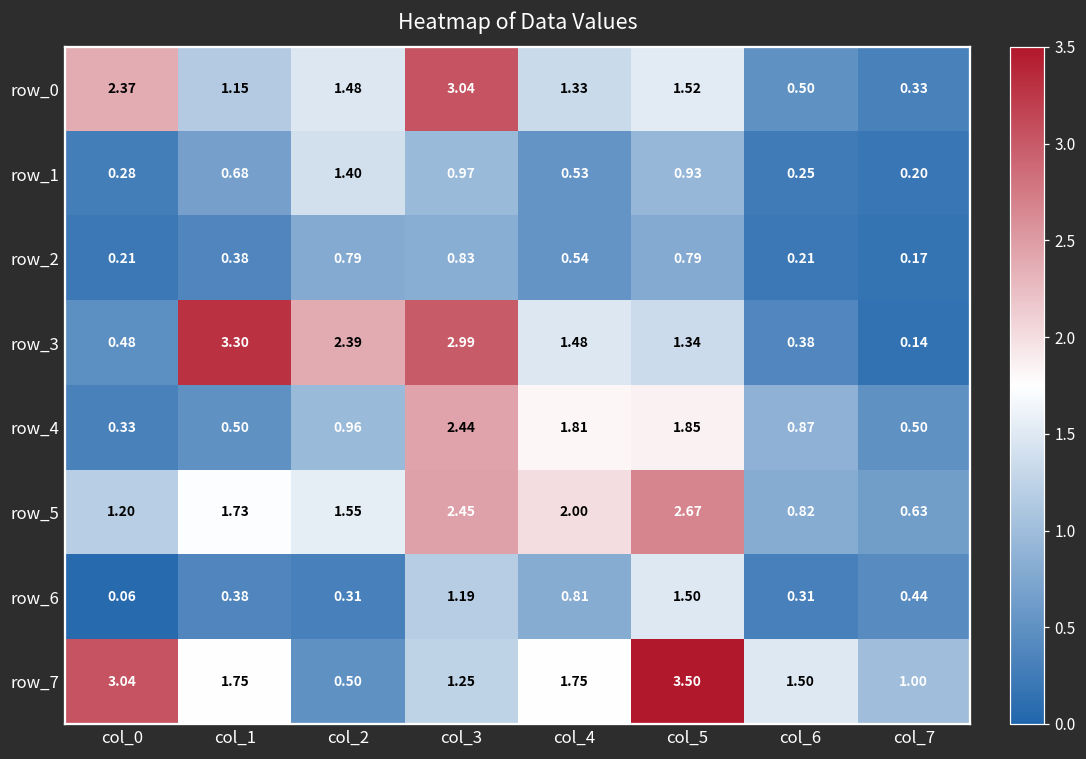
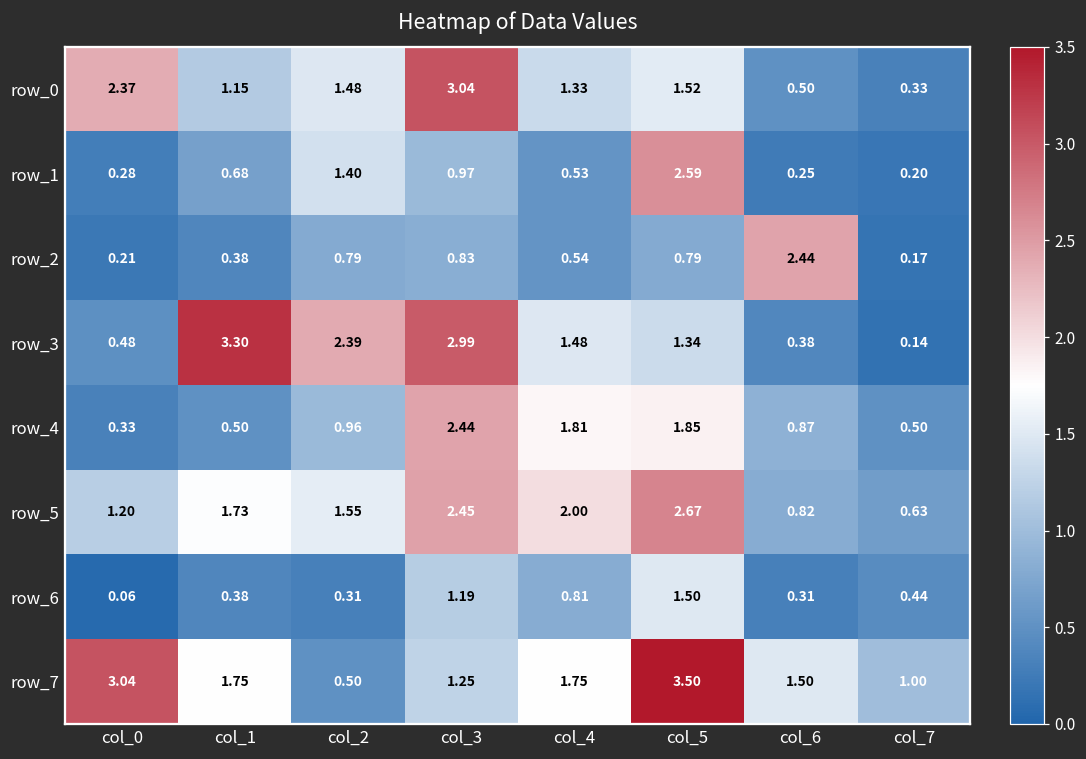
  {
    "row_0": {
      "col_0": 2.37,
      "col_1": 1.15,
      "col_2": 1.48,
      "col_3": 3.04,
      "col_4": 1.33,
      "col_5": 1.52,
      "col_6": 0.50,
      "col_7": 0.33
    },
    "row_1": {
      "col_0": 0.28,
      "col_1": 0.68,
      "col_2": 1.40,
      "col_3": 0.97,
      "col_4": 0.53,
-     "col_5": 0.93,
+     "col_5": 2.59,
      "col_6": 0.25,
      "col_7": 0.20
    },
    "row_2": {
      "col_0": 0.21,
      "col_1": 0.38,
      "col_2": 0.79,
      "col_3": 0.83,
      "col_4": 0.54,
      "col_5": 0.79,
-     "col_6": 0.21,
+     "col_6": 2.44,
      "col_7": 0.17
    },
    "row_3": {
      "col_0": 0.48,
      "col_1": 3.30,
      "col_2": 2.39,
      "col_3": 2.99,
      "col_4": 1.48,
      "col_5": 1.34,
      "col_6": 0.38,
      "col_7": 0.14
    },
    "row_4": {
      "col_0": 0.33,
      "col_1": 0.50,
      "col_2": 0.96,
      "col_3": 2.44,
      "col_4": 1.81,
      "col_5": 1.85,
      "col_6": 0.87,
      "col_7": 0.50
    },
    "row_5": {
      "col_0": 1.20,
      "col_1": 1.73,
      "col_2": 1.55,
      "col_3": 2.45,
      "col_4": 2.00,
      "col_5": 2.67,
      "col_6": 0.82,
      "col_7": 0.63
    },
    "row_6": {
      "col_0": 0.06,
      "col_1": 0.38,
      "col_2": 0.31,
      "col_3": 1.19,
      "col_4": 0.81,
      "col_5": 1.50,
      "col_6": 0.31,
      "col_7": 0.44
    },
    "row_7": {
      "col_0": 3.04,
      "col_1": 1.75,
      "col_2": 0.50,
      "col_3": 1.25,
      "col_4": 1.75,
      "col_5": 3.50,
      "col_6": 1.50,
      "col_7": 1.00
    }
  }
